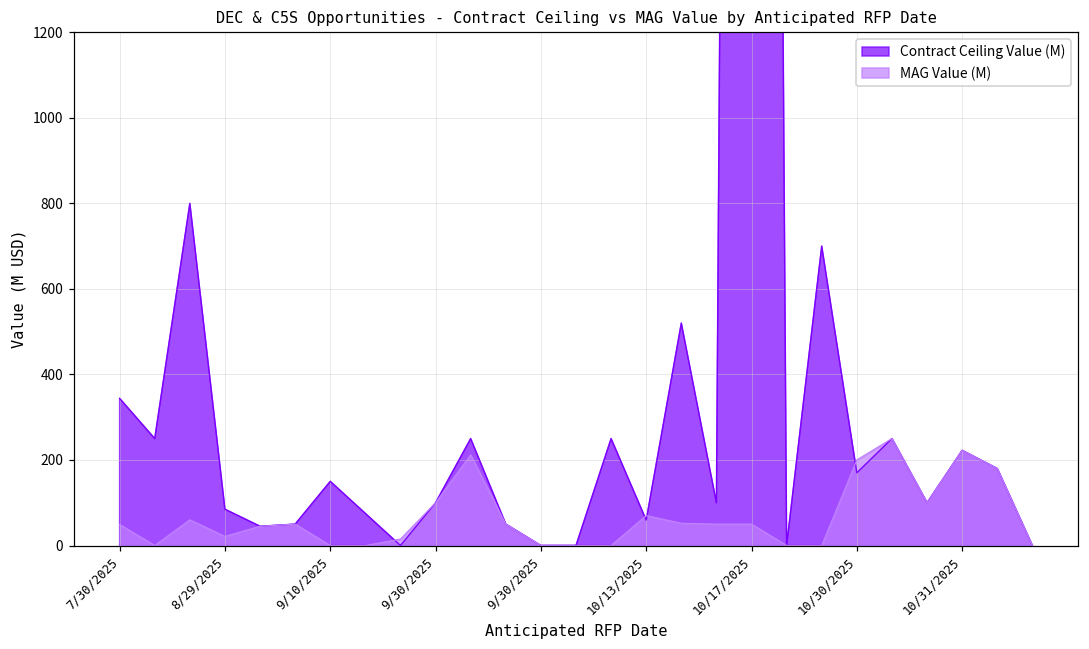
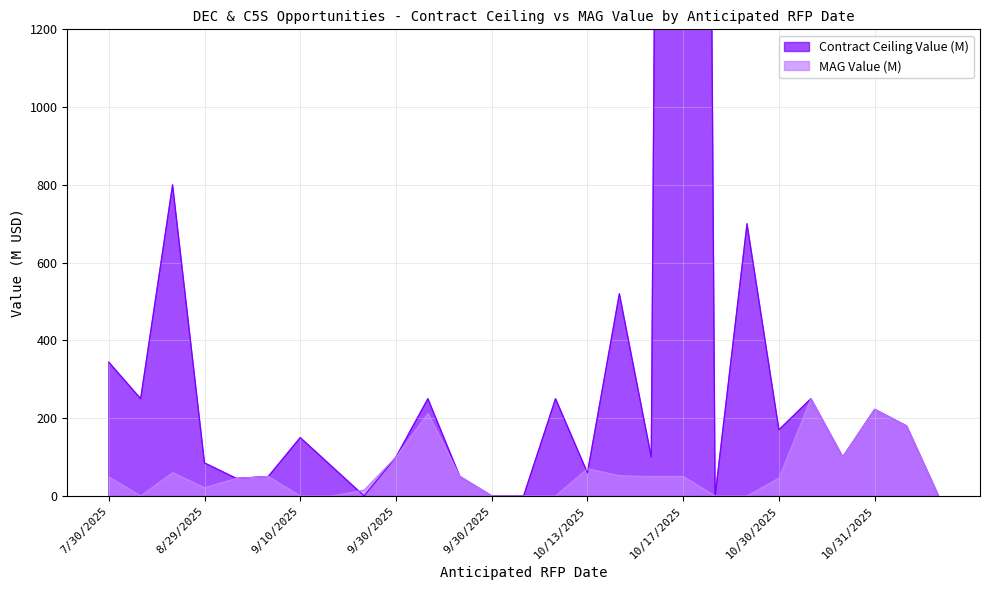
  {
    "Contract Ceiling Value (M)": {
      "7/30/2025": 340,
      "9/10/2025": 150,
      "10/13/2025": 60,
      "10/30/2025": 170
    },
    "MAG Value (M)": {
      "7/30/2025": 50,
      "9/10/2025": 0,
      "10/13/2025": 70,
      "10/17/2025": 50,
-     "10/30/2025": 200
+     "10/30/2025": 50
    }
  }
